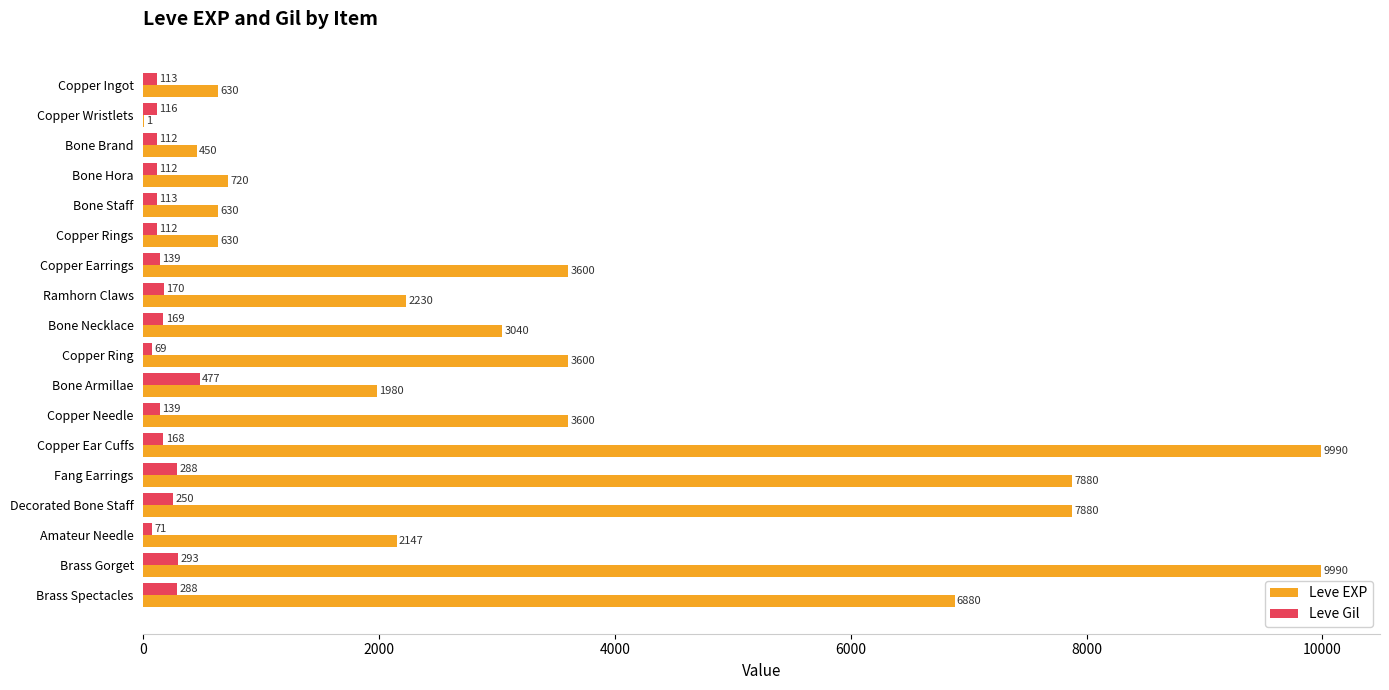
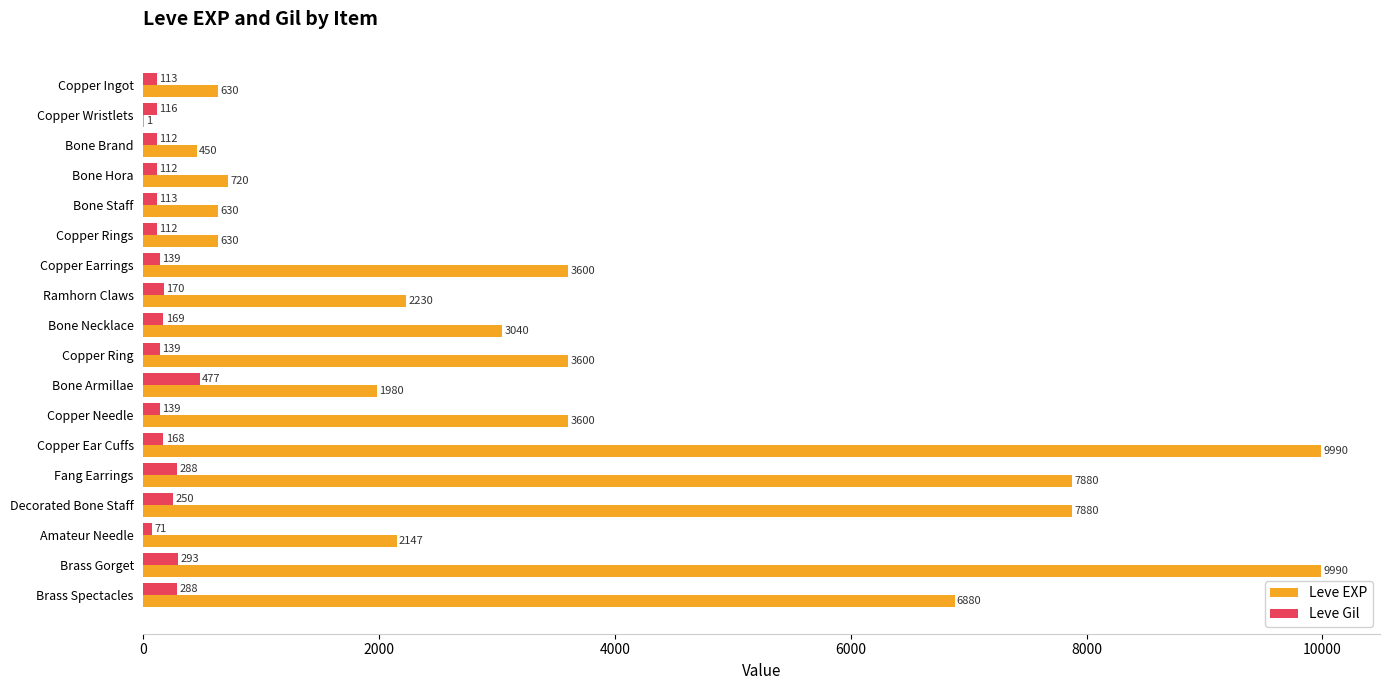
  {
    "Leve EXP": {
      "Copper Ingot": 630,
      "Copper Wristlets": 1,
      "Bone Brand": 450,
      "Bone Hora": 720,
      "Bone Staff": 630,
      "Copper Rings": 630,
      "Copper Earrings": 3600,
      "Ramhorn Claws": 2230,
      "Bone Necklace": 3040,
      "Copper Ring": 3600,
      "Bone Armillae": 1980,
      "Copper Needle": 3600,
      "Copper Ear Cuffs": 9990,
      "Fang Earrings": 7880,
      "Decorated Bone Staff": 7880,
      "Amateur Needle": 2147,
      "Brass Gorget": 9990,
      "Brass Spectacles": 6880
    },
    "Leve Gil": {
      "Copper Ingot": 113,
      "Copper Wristlets": 116,
      "Bone Brand": 112,
      "Bone Hora": 112,
      "Bone Staff": 113,
      "Copper Rings": 112,
      "Copper Earrings": 139,
      "Ramhorn Claws": 170,
      "Bone Necklace": 169,
-     "Copper Ring": 69,
+     "Copper Ring": 139,
      "Bone Armillae": 477,
      "Copper Needle": 139,
      "Copper Ear Cuffs": 168,
      "Fang Earrings": 288,
      "Decorated Bone Staff": 250,
      "Amateur Needle": 71,
      "Brass Gorget": 293,
      "Brass Spectacles": 288
    }
  }
